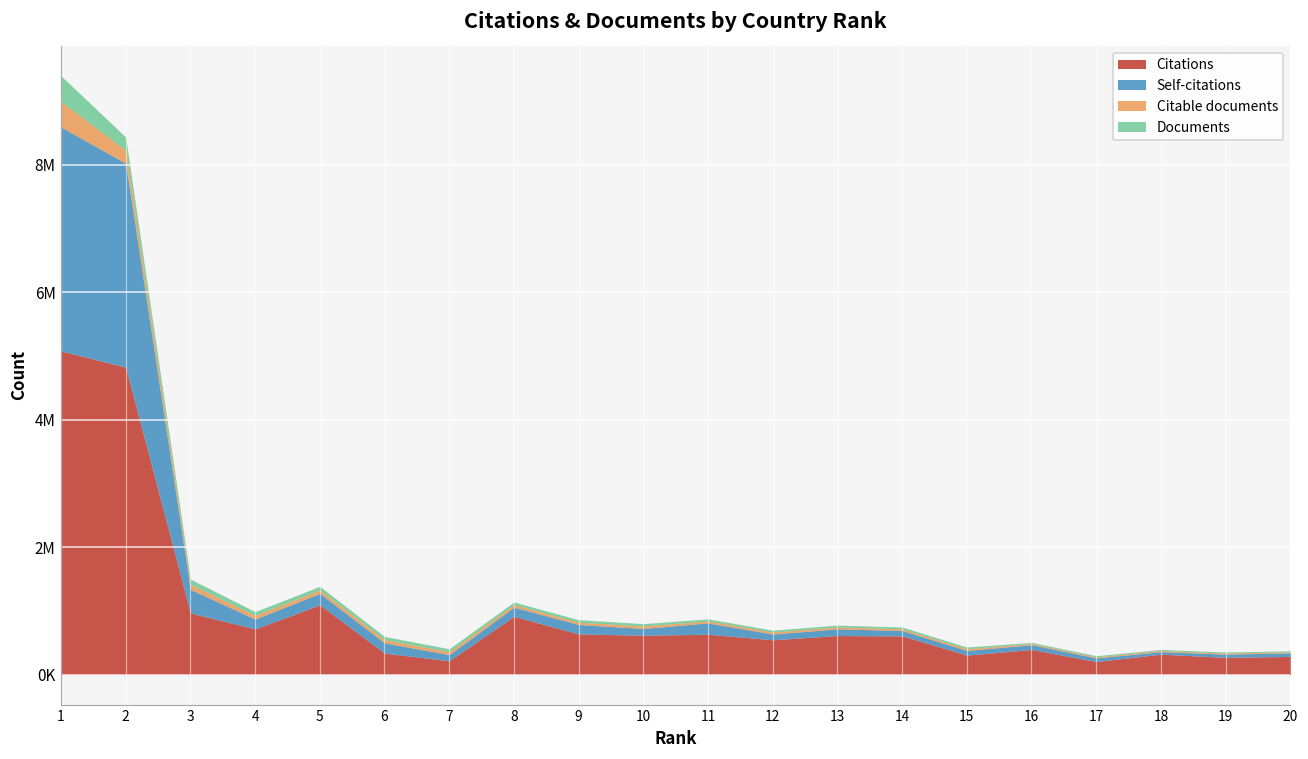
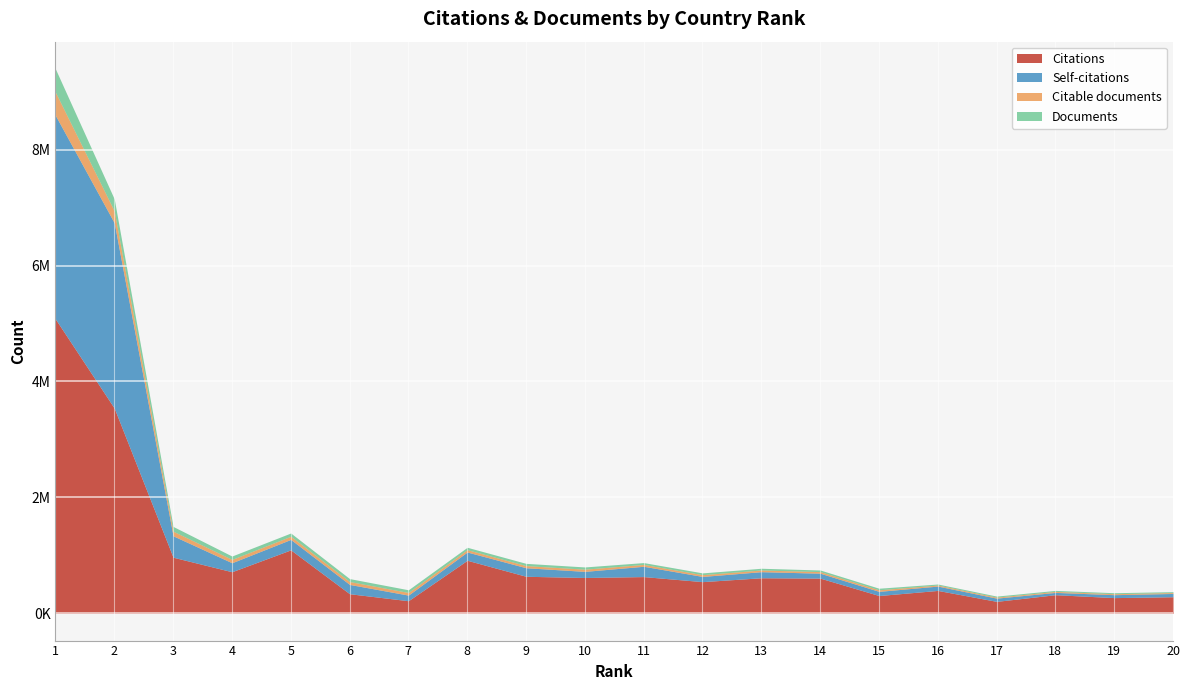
  {
    "Citations": {
      "1": 5100000,
-     "2": 4800000,
+     "2": 3500000,
      "3": 1000000,
      "4": 700000,
      "5": 1100000,
      "6": 300000,
      "7": 200000,
      "8": 900000,
      "9": 600000,
      "10": 600000,
      "11": 600000,
      "12": 500000,
      "13": 600000,
      "14": 600000,
      "15": 300000,
      "16": 400000,
      "17": 200000,
      "19": 300000,
      "20": 300000
    },
    "Self-citations": {
      "1": 3500000,
      "2": 3200000,
      "3": 400000,
      "4": 200000,
      "5": 200000,
      "6": 200000,
      "7": 100000
    },
    "Citable documents": {
      "1": 400000,
      "2": 200000,
      "3": 100000,
      "4": 100000,
      "5": 100000,
      "6": 0,
      "7": 0
    },
    "Documents": {
      "1": 400000,
      "2": 200000,
      "3": 100000,
      "4": 100000,
      "5": 100000,
      "6": 100000,
      "7": 0
    }
  }
